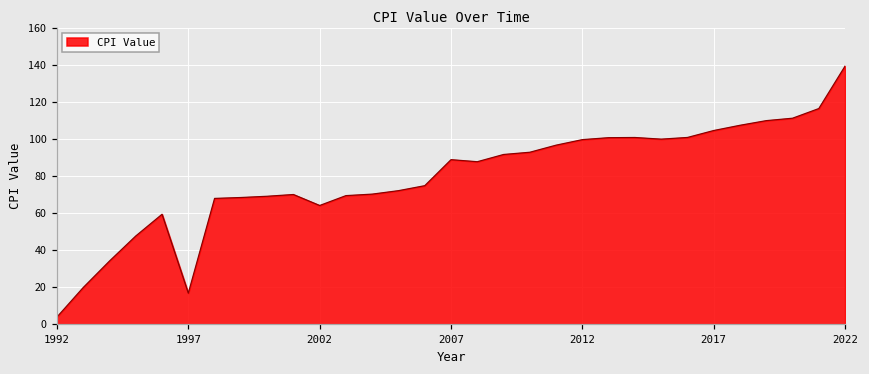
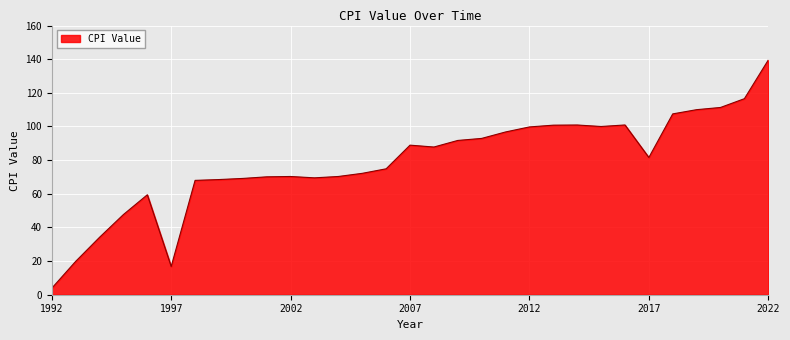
  {
    "1992": 4,
    "1997": 17,
-   "2002": 64,
+   "2002": 70,
    "2007": 89,
    "2012": 100,
-   "2017": 105,
+   "2017": 82,
    "2022": 139
  }
